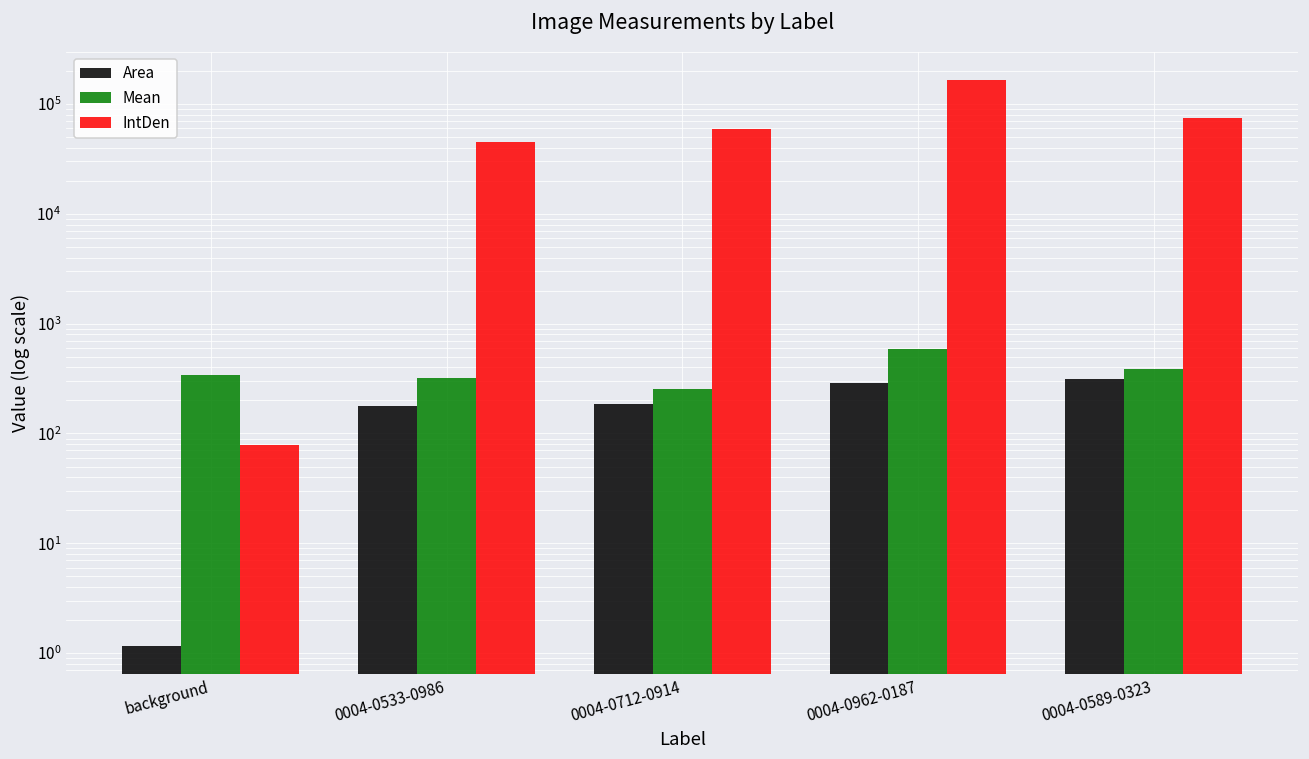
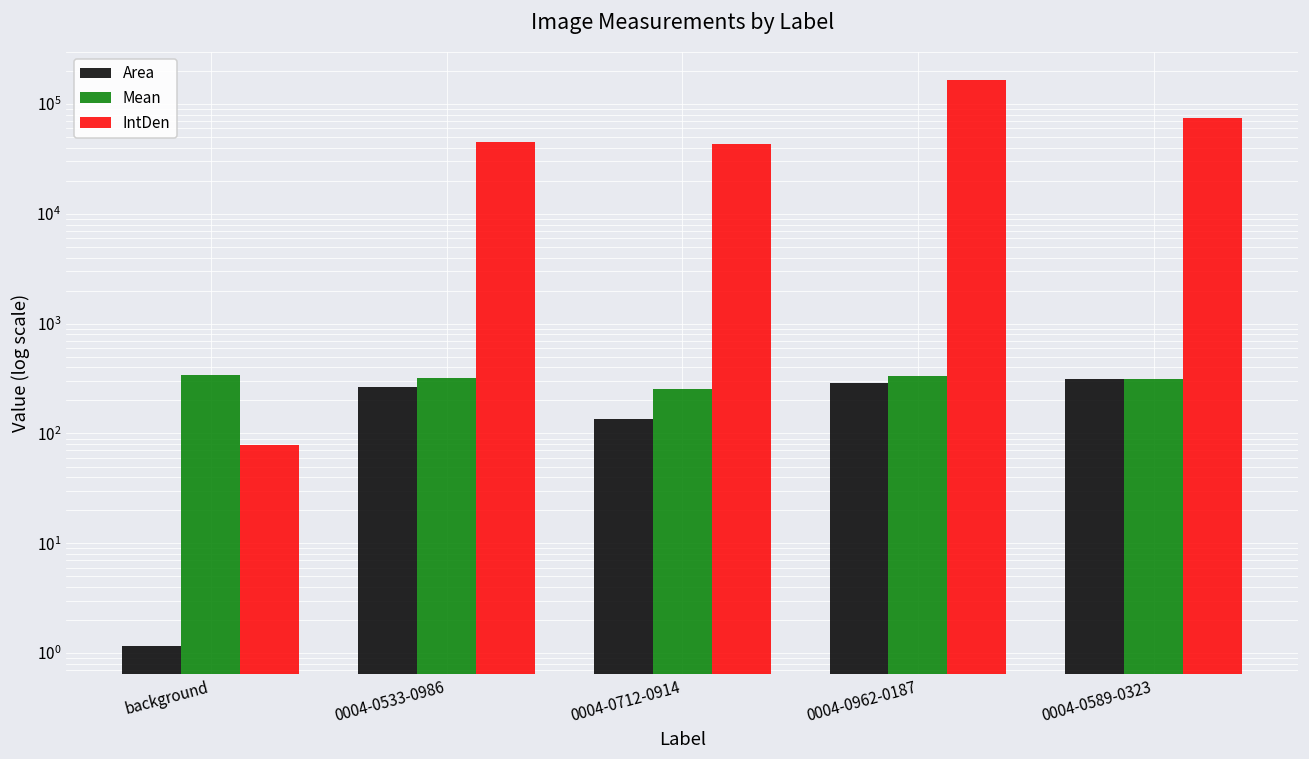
  {
    "Area": {
      "background": 1.2,
-     "0004-0533-0986": 180,
-     "0004-0712-0914": 190,
+     "0004-0533-0986": 260,
+     "0004-0712-0914": 140,
      "0004-0962-0187": 290,
      "0004-0589-0323": 320
    },
    "Mean": {
      "background": 340,
      "0004-0533-0986": 320,
      "0004-0712-0914": 250,
-     "0004-0962-0187": 600,
-     "0004-0589-0323": 390
+     "0004-0962-0187": 340,
+     "0004-0589-0323": 310
    },
    "IntDen": {
      "background": 80,
      "0004-0533-0986": 50000,
-     "0004-0712-0914": 60000,
+     "0004-0712-0914": 43000,
      "0004-0962-0187": 170000,
      "0004-0589-0323": 70000
    }
  }
